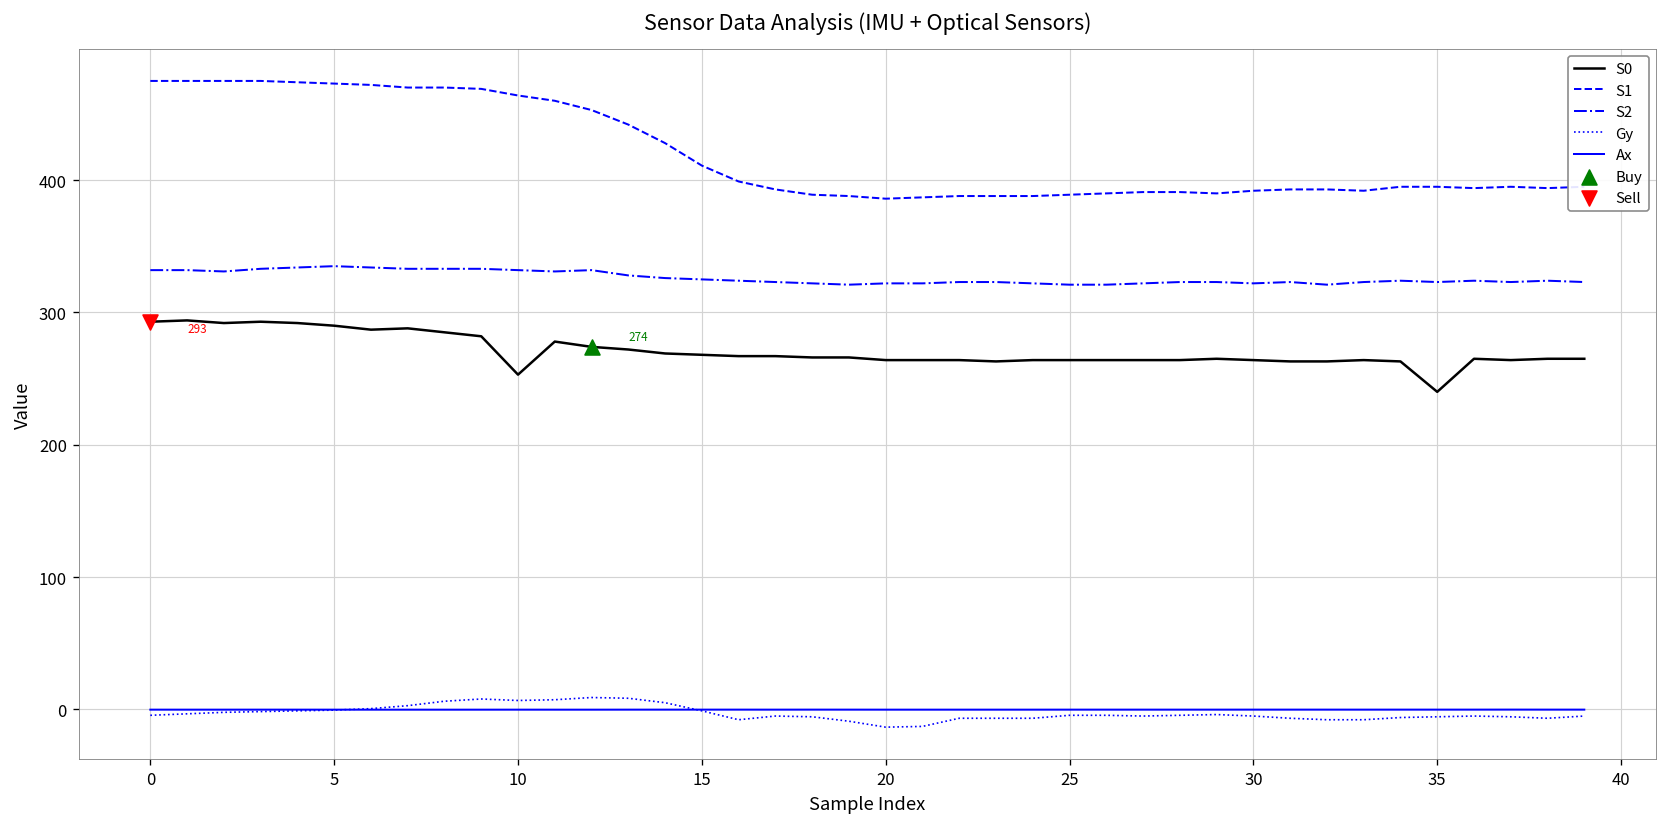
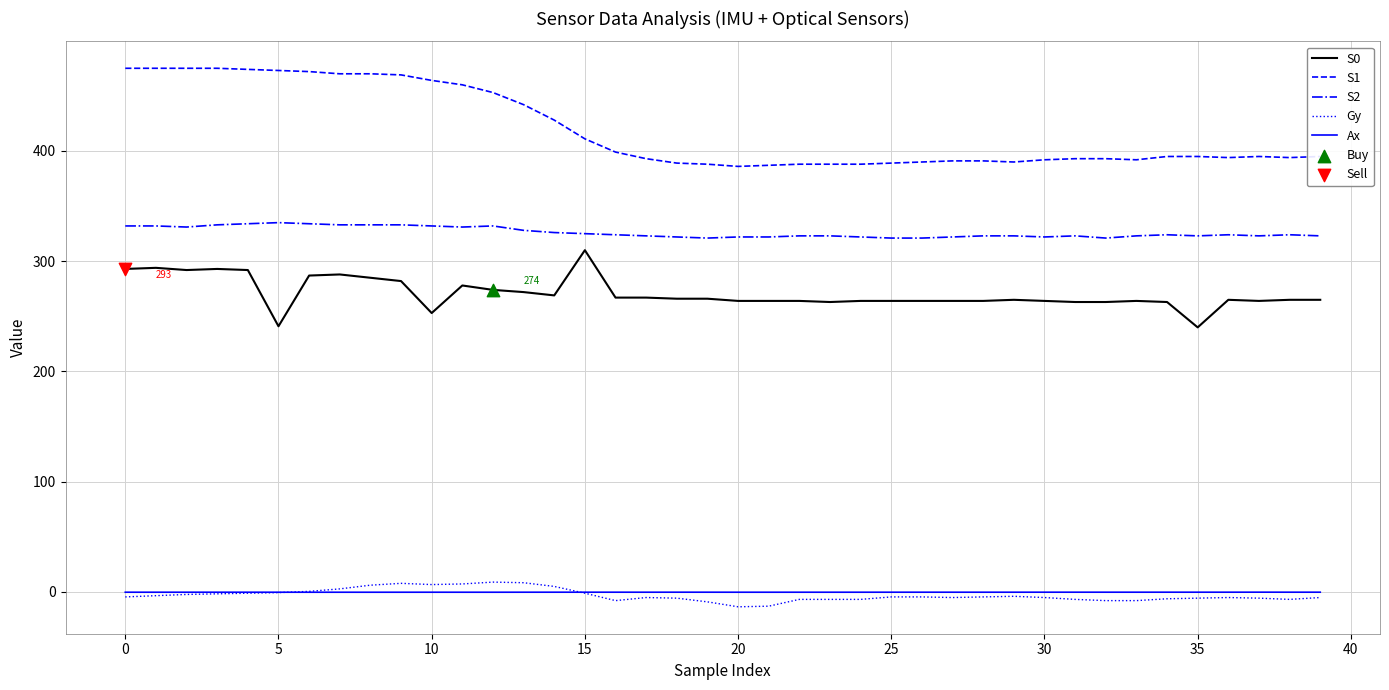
  {
    "S0": {
-     "5": 290,
+     "5": 241,
      "10": 253,
-     "15": 268,
+     "15": 310,
      "20": 264,
      "25": 264,
      "30": 264,
      "35": 240
    }
  }
